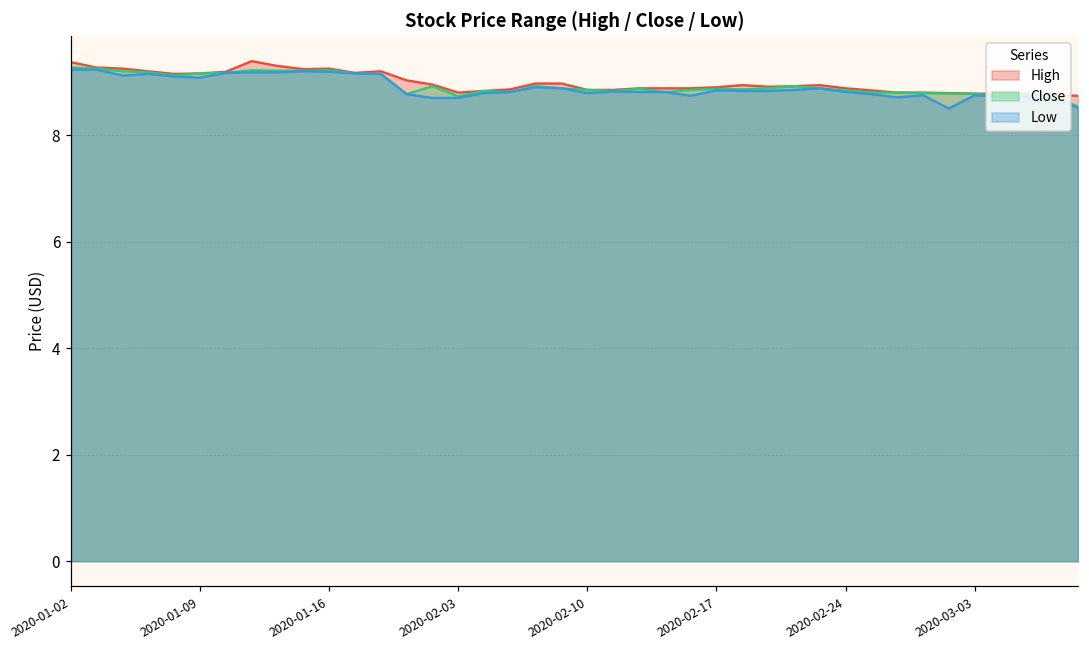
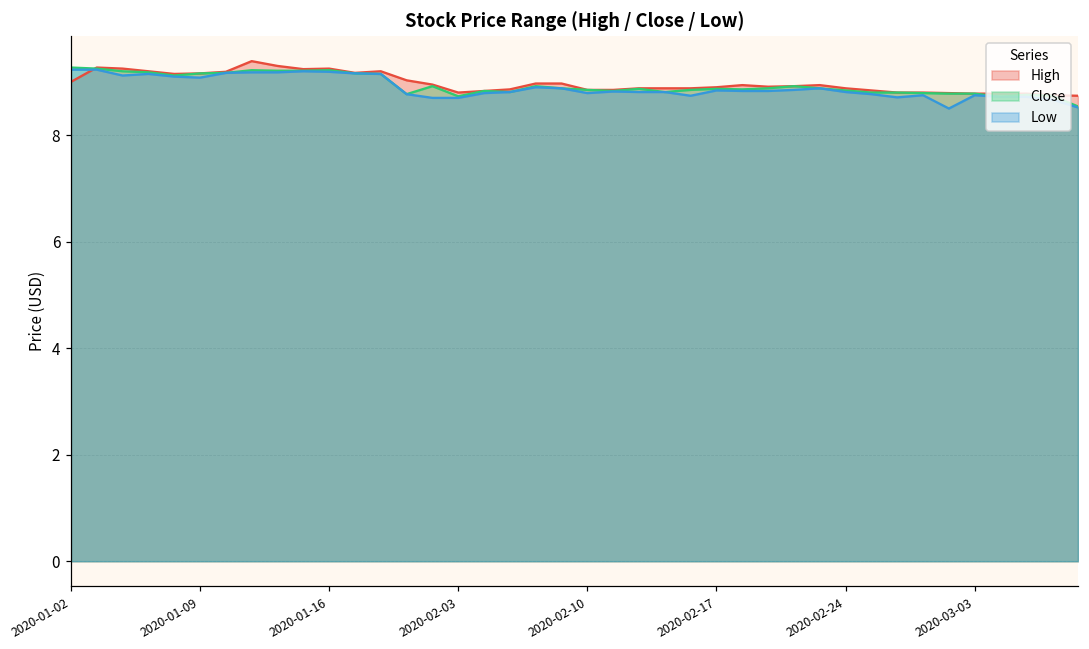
  {
    "High": {
-     "2020-01-02": 9.4,
+     "2020-01-02": 9.0,
      "2020-02-03": 8.8
    },
    "Low": {
      "2020-01-09": 9.1,
      "2020-02-10": 8.8
    }
  }
